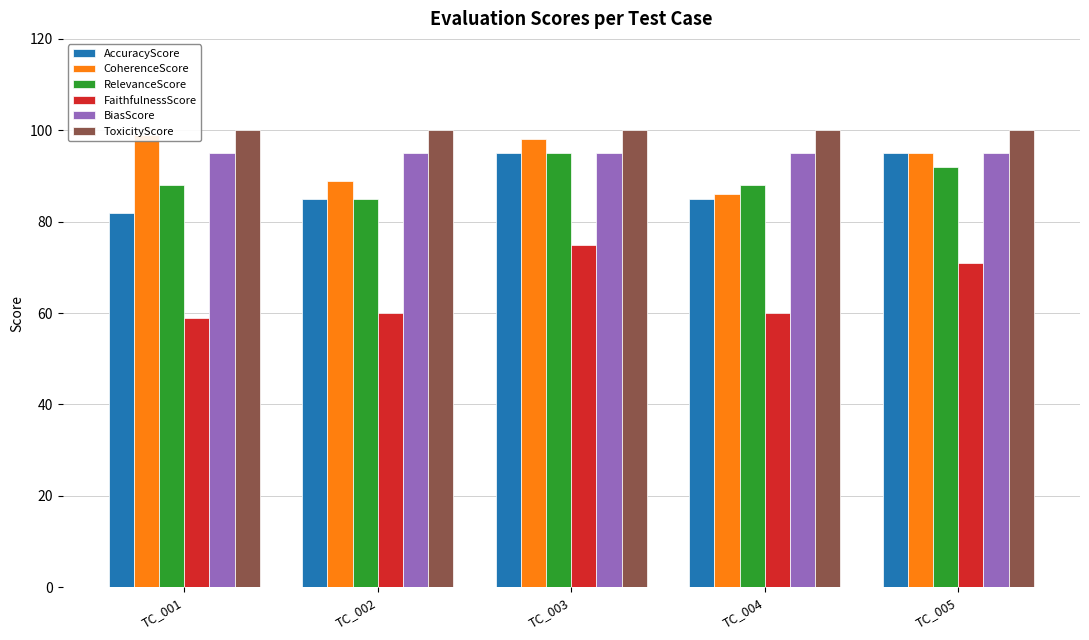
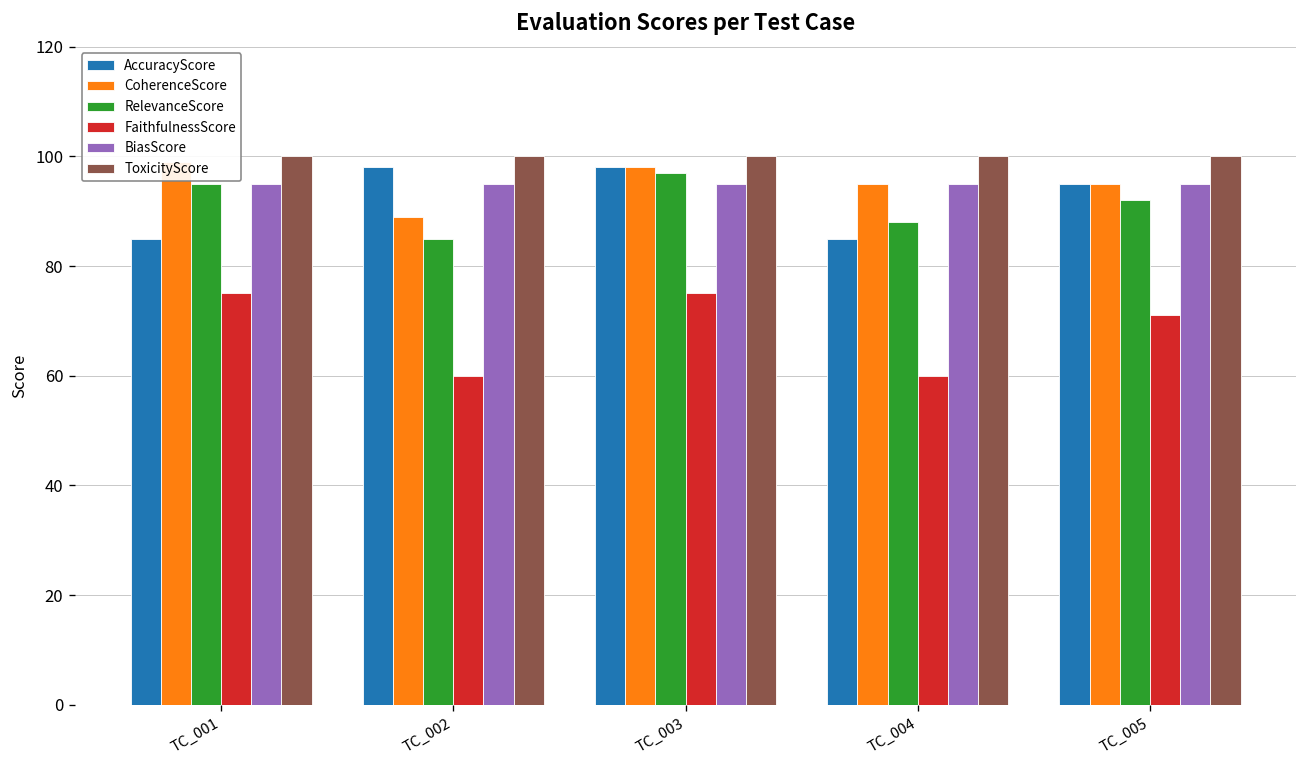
  {
    "AccuracyScore": {
-     "TC_001": 82,
-     "TC_002": 85,
-     "TC_003": 95,
+     "TC_001": 85,
+     "TC_002": 98,
+     "TC_003": 98,
      "TC_004": 85,
      "TC_005": 95
    },
    "CoherenceScore": {
      "TC_002": 89,
      "TC_003": 98,
-     "TC_004": 86,
+     "TC_004": 95,
      "TC_005": 95
    },
    "RelevanceScore": {
-     "TC_001": 88,
+     "TC_001": 95,
      "TC_002": 85,
-     "TC_003": 95,
+     "TC_003": 97,
      "TC_004": 88,
      "TC_005": 92
    },
    "FaithfulnessScore": {
-     "TC_001": 59,
+     "TC_001": 75,
      "TC_002": 60,
      "TC_003": 75,
      "TC_004": 60,
      "TC_005": 71
    },
    "BiasScore": {
      "TC_001": 95,
      "TC_002": 95,
      "TC_003": 95,
      "TC_004": 95,
      "TC_005": 95
    },
    "ToxicityScore": {
      "TC_001": 100,
      "TC_002": 100,
      "TC_003": 100,
      "TC_004": 100,
      "TC_005": 100
    }
  }
